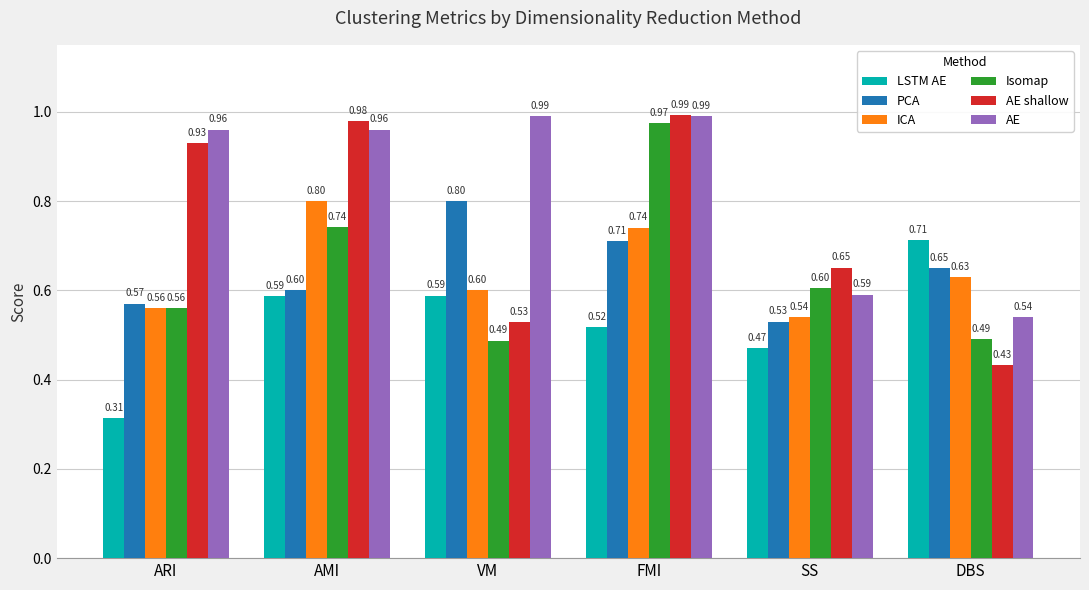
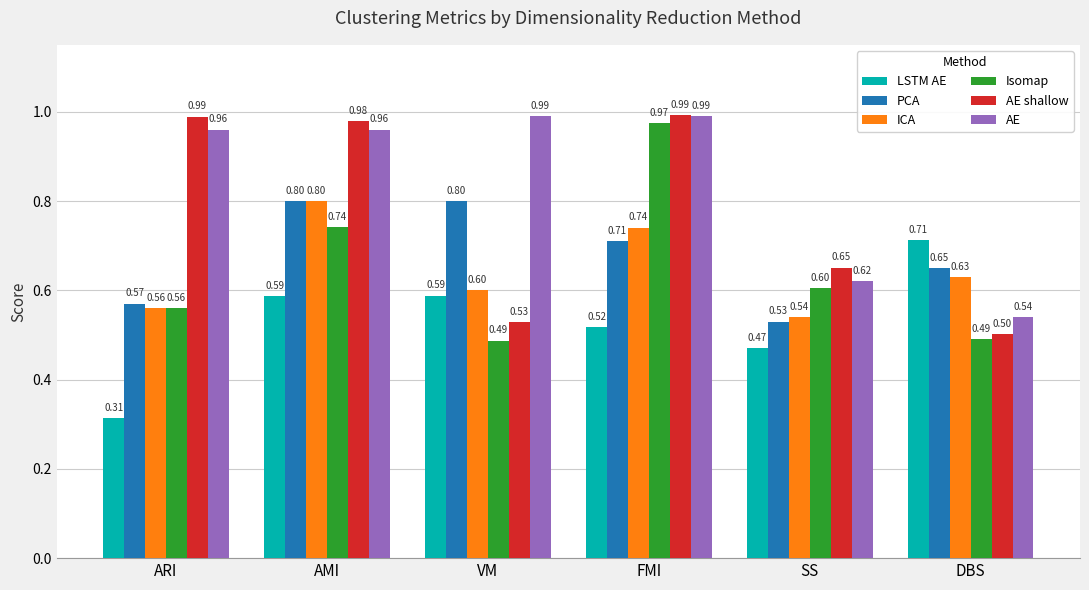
  {
    "LSTM AE": {
      "ARI": 0.31,
      "AMI": 0.59,
      "VM": 0.59,
      "FMI": 0.52,
      "SS": 0.47,
      "DBS": 0.71
    },
    "PCA": {
      "ARI": 0.57,
-     "AMI": 0.60,
+     "AMI": 0.80,
      "VM": 0.80,
      "FMI": 0.71,
      "SS": 0.53,
      "DBS": 0.65
    },
    "ICA": {
      "ARI": 0.56,
      "AMI": 0.80,
      "VM": 0.60,
      "FMI": 0.74,
      "SS": 0.54,
      "DBS": 0.63
    },
    "Isomap": {
      "ARI": 0.56,
      "AMI": 0.74,
      "VM": 0.49,
      "FMI": 0.97,
      "SS": 0.60,
      "DBS": 0.49
    },
    "AE shallow": {
-     "ARI": 0.93,
+     "ARI": 0.99,
      "AMI": 0.98,
      "VM": 0.53,
      "FMI": 0.99,
      "SS": 0.65,
-     "DBS": 0.43
+     "DBS": 0.50
    },
    "AE": {
      "ARI": 0.96,
      "AMI": 0.96,
      "VM": 0.99,
      "FMI": 0.99,
-     "SS": 0.59,
+     "SS": 0.62,
      "DBS": 0.54
    }
  }
